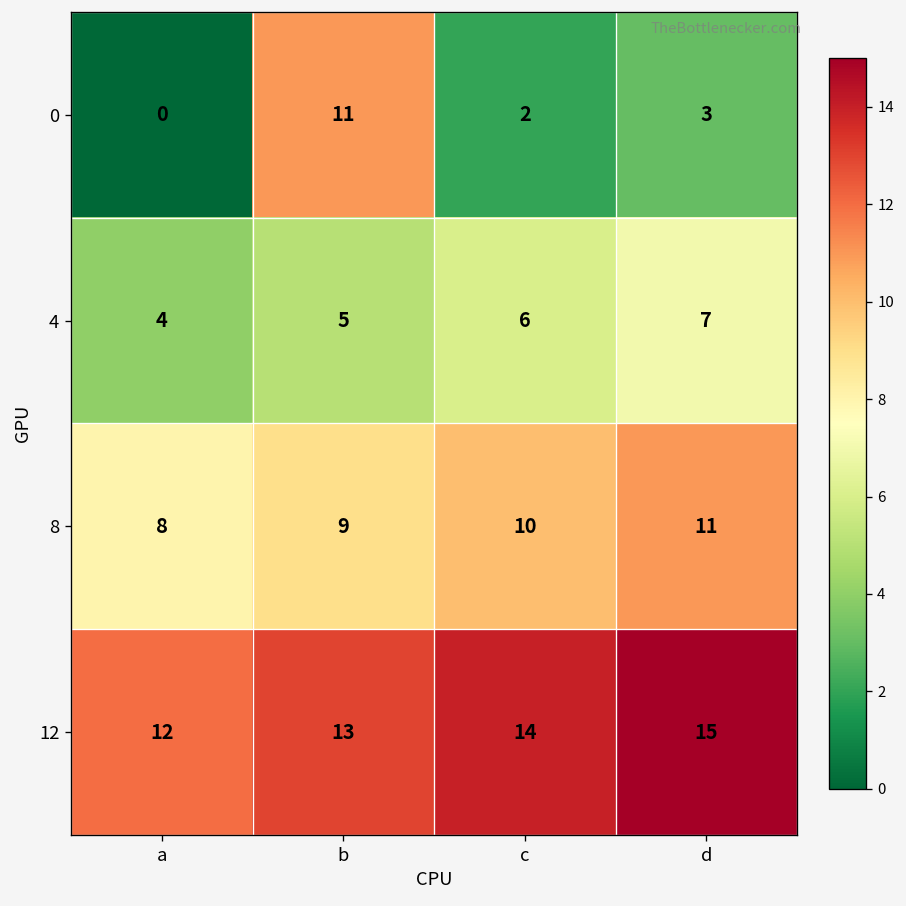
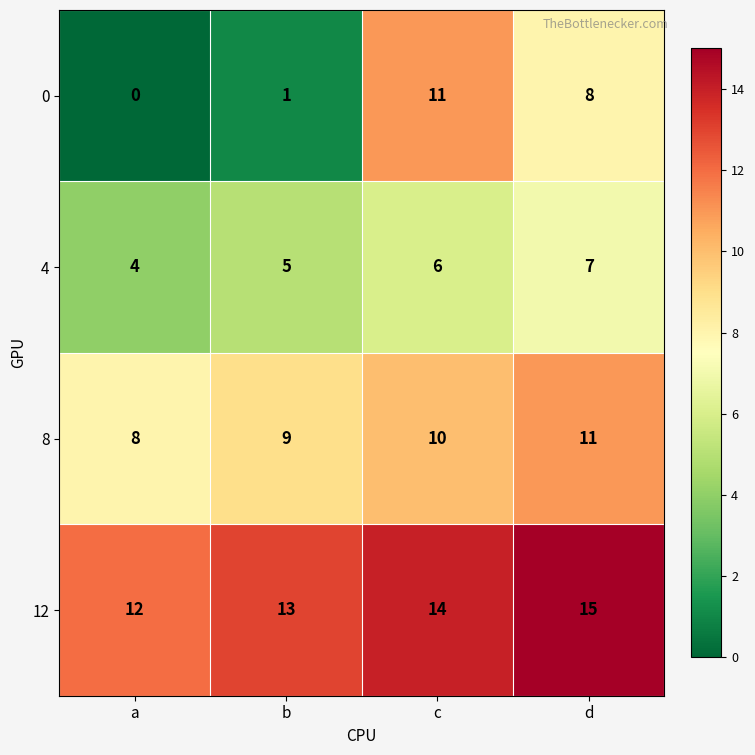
  {
    "0": {
      "a": 0,
-     "b": 11,
-     "c": 2,
-     "d": 3
+     "b": 1,
+     "c": 11,
+     "d": 8
    },
    "4": {
      "a": 4,
      "b": 5,
      "c": 6,
      "d": 7
    },
    "8": {
      "a": 8,
      "b": 9,
      "c": 10,
      "d": 11
    },
    "12": {
      "a": 12,
      "b": 13,
      "c": 14,
      "d": 15
    }
  }
